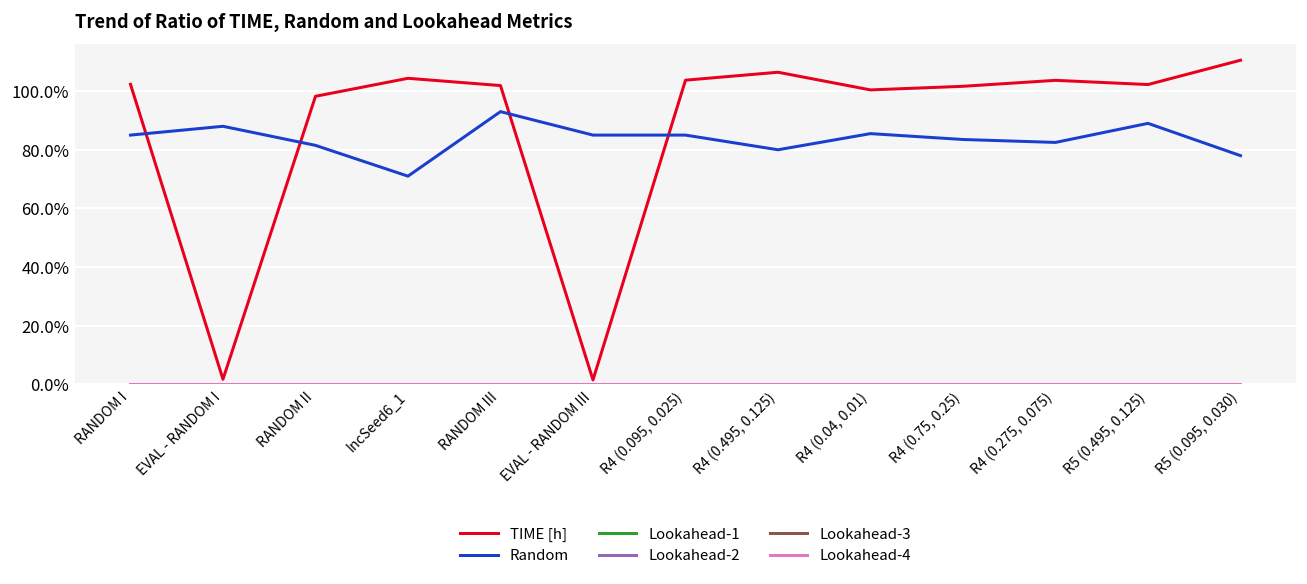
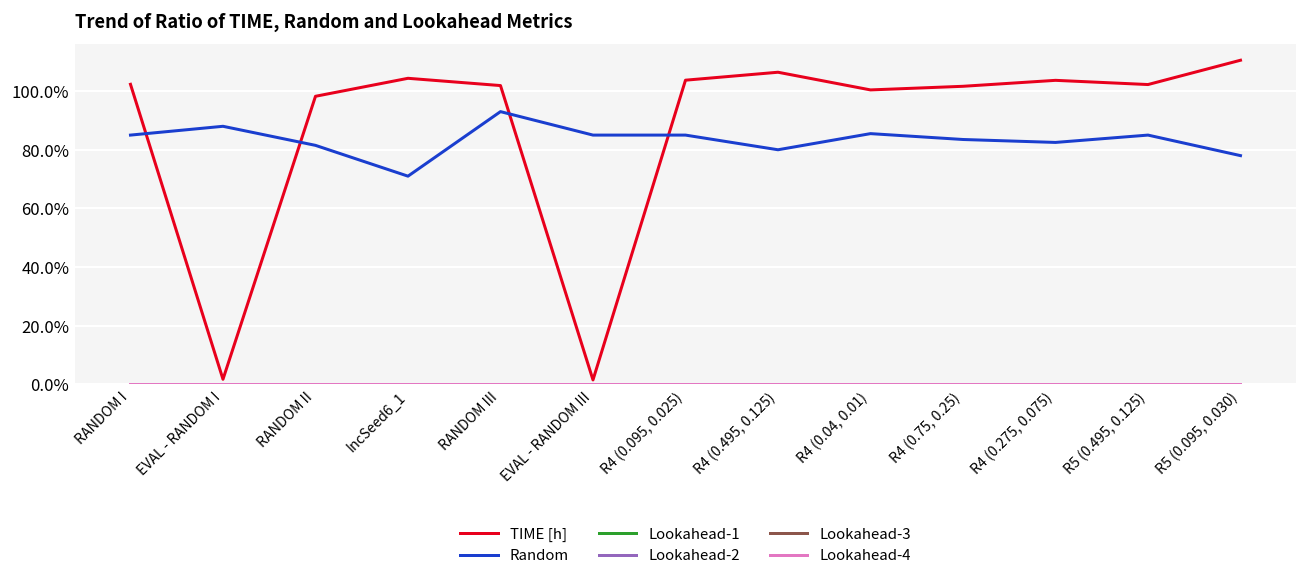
  {
    "TIME [h]": {
      "RANDOM I": "102%",
      "EVAL - RANDOM I": "2%",
      "RANDOM II": "98%",
      "IncSeed6_1": "104%",
      "RANDOM III": "102%",
      "EVAL - RANDOM III": "2%",
      "R4 (0.095, 0.025)": "104%",
      "R4 (0.495, 0.125)": "106%",
      "R4 (0.04, 0.01)": "100%",
      "R4 (0.75, 0.25)": "102%",
      "R4 (0.275, 0.075)": "104%",
      "R5 (0.495, 0.125)": "102%",
      "R5 (0.095, 0.030)": "111%"
    },
    "Random": {
      "RANDOM I": "85%",
      "EVAL - RANDOM I": "88%",
      "RANDOM II": "82%",
      "IncSeed6_1": "71%",
      "RANDOM III": "93%",
      "EVAL - RANDOM III": "85%",
      "R4 (0.095, 0.025)": "85%",
      "R4 (0.495, 0.125)": "80%",
      "R4 (0.04, 0.01)": "86%",
      "R4 (0.75, 0.25)": "84%",
      "R4 (0.275, 0.075)": "83%",
-     "R5 (0.495, 0.125)": "89%",
+     "R5 (0.495, 0.125)": "85%",
      "R5 (0.095, 0.030)": "78%"
    },
    "Lookahead-4": {
      "RANDOM I": "0%",
      "EVAL - RANDOM I": "0%",
      "RANDOM II": "0%",
      "IncSeed6_1": "0%",
      "RANDOM III": "0%",
      "EVAL - RANDOM III": "0%",
      "R4 (0.095, 0.025)": "0%",
      "R4 (0.495, 0.125)": "0%",
      "R4 (0.04, 0.01)": "0%",
      "R4 (0.75, 0.25)": "0%",
      "R4 (0.275, 0.075)": "0%",
      "R5 (0.495, 0.125)": "0%",
      "R5 (0.095, 0.030)": "0%"
    }
  }
